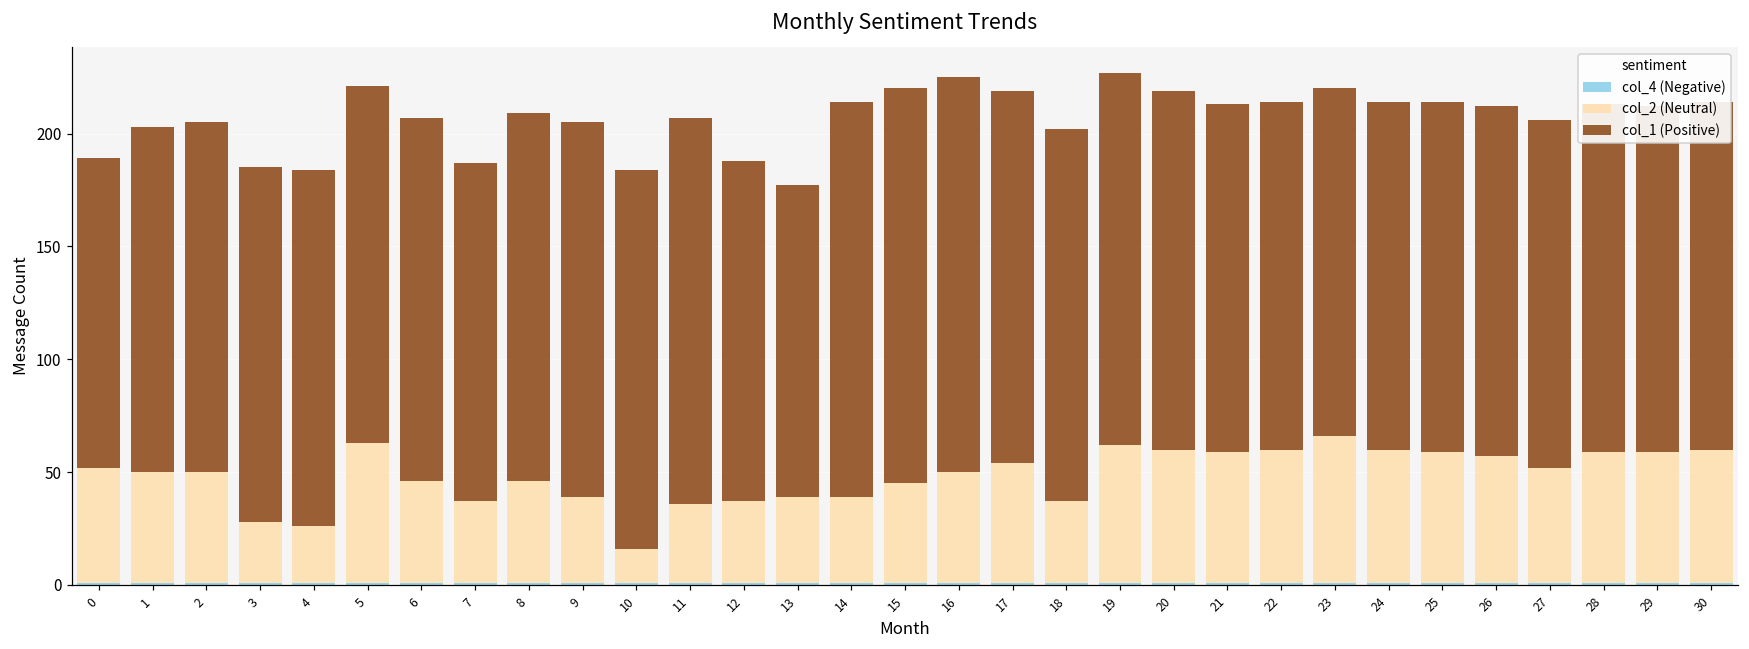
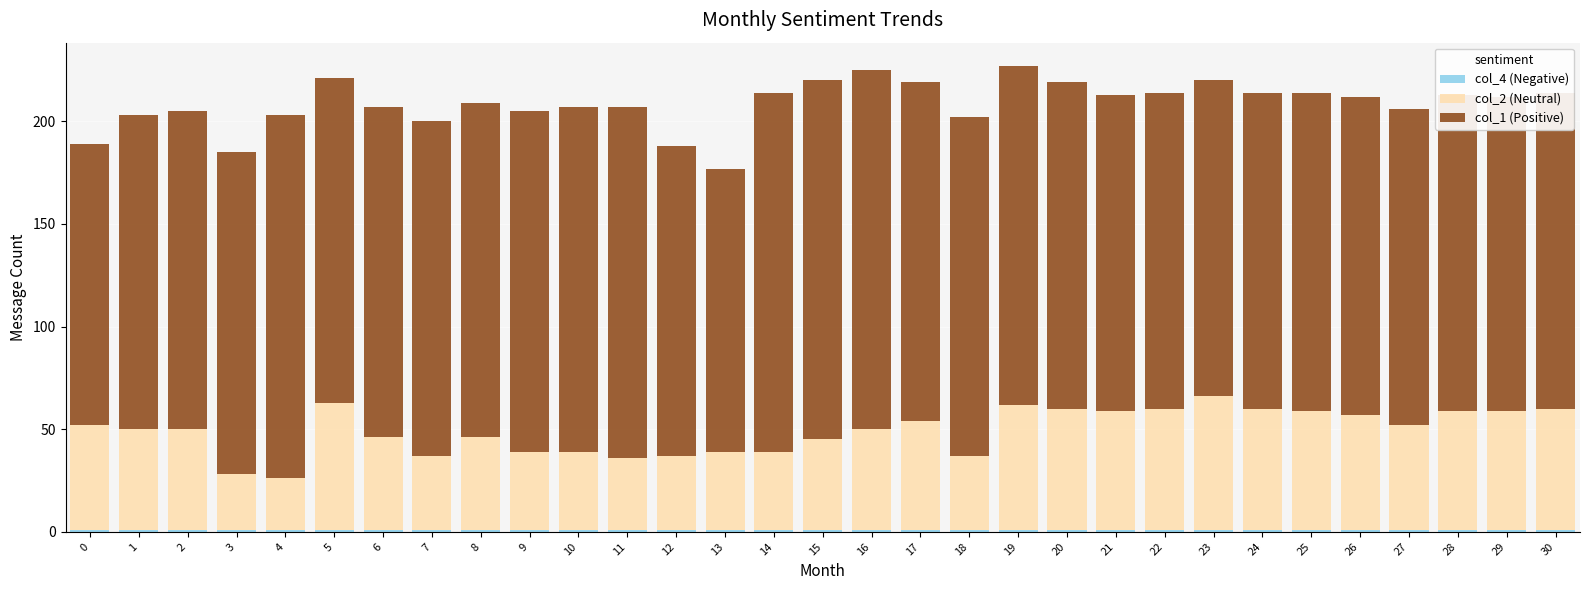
  {
    "col_2 (Neutral)": {
      "0": 51,
      "1": 49,
      "2": 49,
      "3": 27,
      "4": 25,
      "5": 62,
      "6": 45,
      "7": 36,
      "8": 45,
      "9": 38,
-     "10": 15,
+     "10": 38,
      "11": 35,
      "12": 36,
      "13": 38,
      "14": 38,
      "15": 44,
      "16": 49,
      "17": 53,
      "18": 36,
      "19": 61,
      "20": 59,
      "21": 58,
      "22": 59,
      "23": 65,
      "24": 59,
      "25": 58,
      "26": 56,
      "27": 51,
      "28": 58,
      "29": 58,
      "30": 59
    },
    "col_1 (Positive)": {
      "0": 137,
      "1": 153,
      "2": 155,
      "3": 157,
-     "4": 158,
+     "4": 177,
      "5": 158,
      "6": 161,
-     "7": 150,
+     "7": 163,
      "8": 163,
      "9": 166,
      "10": 168,
      "11": 171,
      "12": 151,
      "13": 138,
      "14": 175,
      "15": 175,
      "16": 175,
      "17": 165,
      "18": 165,
      "19": 165,
      "20": 159,
      "21": 154,
      "22": 154,
      "23": 154,
      "24": 154,
      "25": 155,
      "26": 155,
      "27": 154
    }
  }
